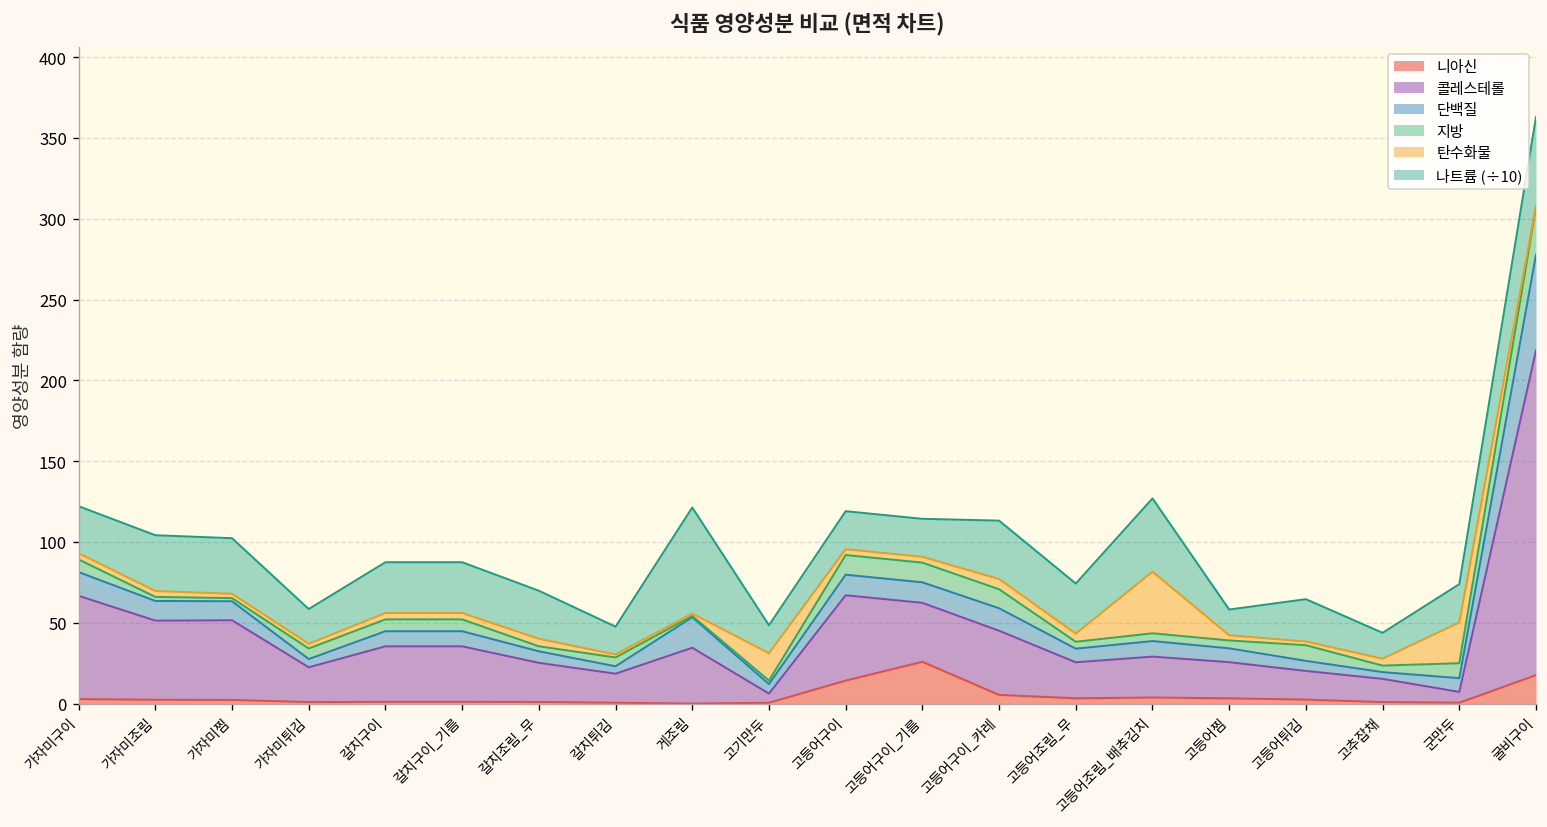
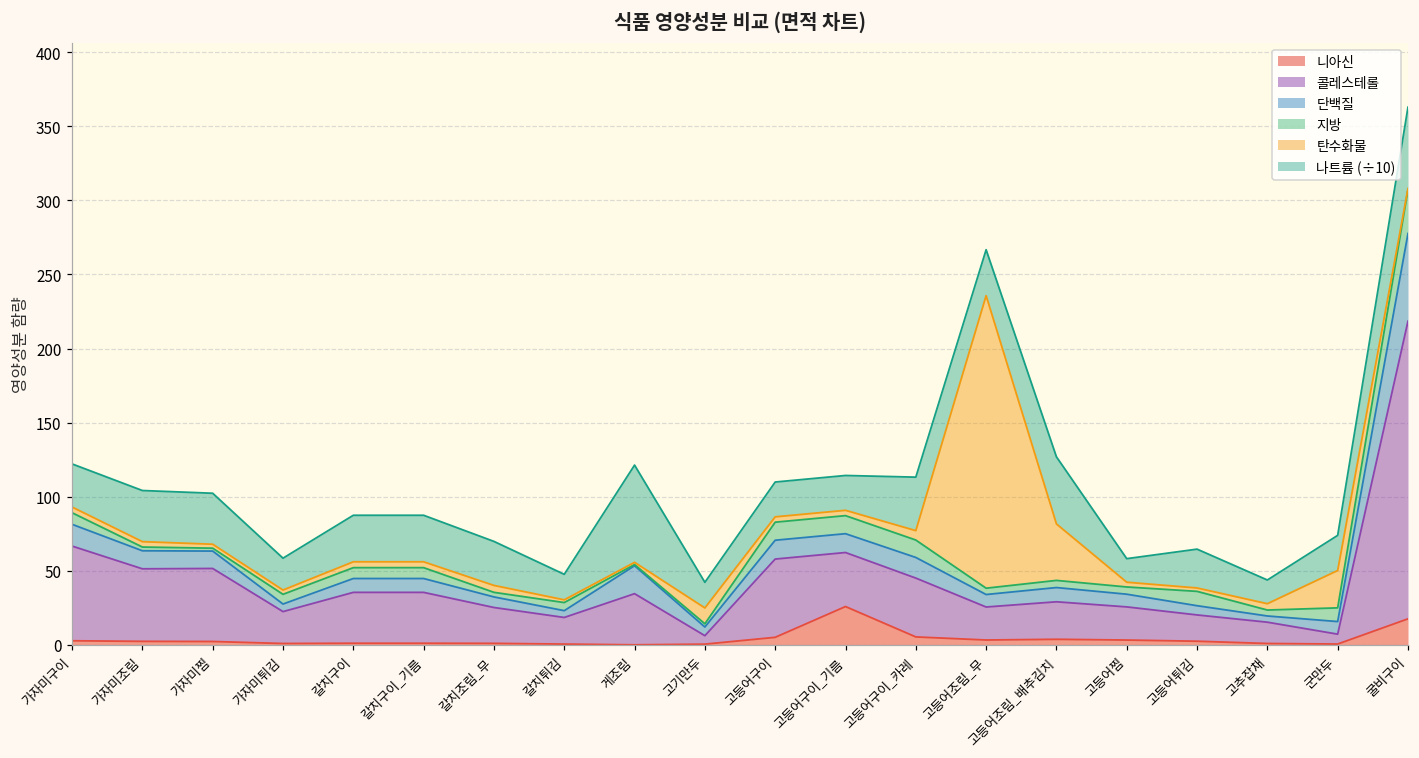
  {
    "니아신": {
      "가자미구이": 3,
      "가자미조림": 2,
      "가자미찜": 2,
      "가자미튀김": 1,
      "갈치구이": 1,
      "갈치구이_기름": 1,
      "갈치조림_무": 1,
      "갈치튀김": 1,
      "게조림": 0,
      "고기만두": 1,
-     "고등어구이": 14,
+     "고등어구이": 5,
      "고등어구이_기름": 26,
      "고등어구이_카레": 5,
      "고등어조림_무": 3,
      "고등어조림_배추김치": 4,
      "고등어찜": 3,
      "고등어튀김": 2,
      "고추잡채": 1,
      "군만두": 1,
      "굴비구이": 18
    },
    "콜레스테롤": {
      "가자미구이": 64,
      "가자미조림": 49,
      "가자미찜": 49,
      "가자미튀김": 22,
      "갈치구이": 34,
      "갈치구이_기름": 34,
      "갈치조림_무": 24,
      "갈치튀김": 18,
      "게조림": 35,
      "고기만두": 6,
      "고등어구이": 53,
      "고등어구이_기름": 36,
      "고등어구이_카레": 40,
      "고등어조림_무": 22,
      "고등어조림_배추김치": 25,
      "고등어찜": 22,
      "고등어튀김": 18,
      "고추잡채": 14,
      "군만두": 7,
      "굴비구이": 201
    },
    "탄수화물": {
      "가자미구이": 4,
      "가자미조림": 4,
      "가자미찜": 3,
      "가자미튀김": 3,
      "갈치구이": 4,
      "갈치구이_기름": 4,
      "갈치조림_무": 5,
-     "고기만두": 17,
+     "고기만두": 11,
      "고등어구이": 4,
      "고등어구이_기름": 4,
      "고등어구이_카레": 6,
-     "고등어조림_무": 5,
+     "고등어조림_무": 197,
      "고등어조림_배추김치": 38,
      "고등어찜": 3,
      "고등어튀김": 2,
      "고추잡채": 4,
      "군만두": 25
    }
  }
